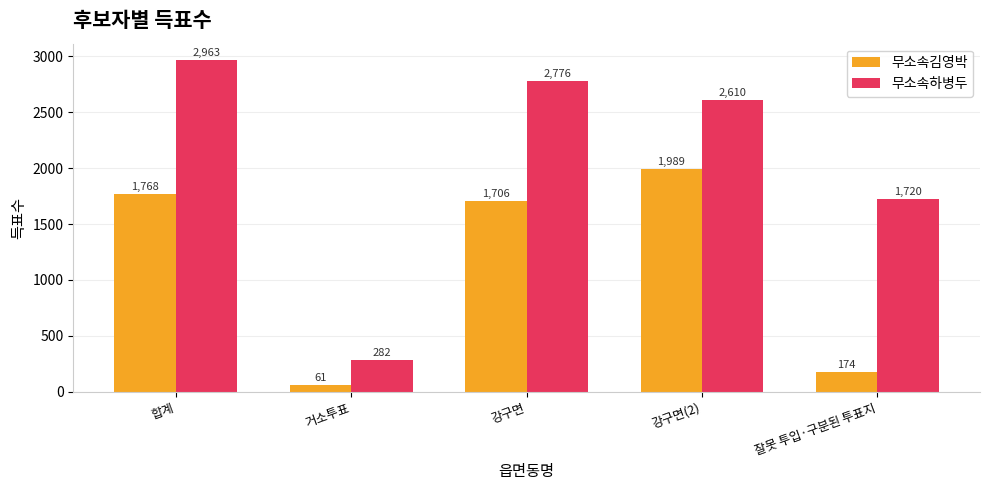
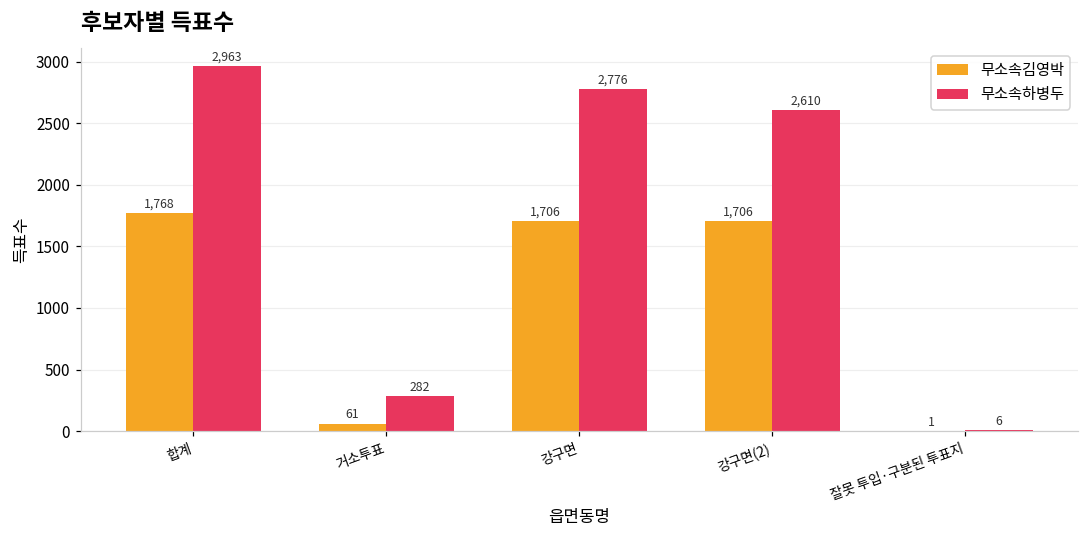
  {
    "무소속김영박": {
      "합계": "1,768",
      "거소투표": "61",
      "강구면": "1,706",
-     "강구면(2)": "1,989",
-     "잘못 투입·구분된 투표지": "174"
+     "강구면(2)": "1,706",
+     "잘못 투입·구분된 투표지": "1"
    },
    "무소속하병두": {
      "합계": "2,963",
      "거소투표": "282",
      "강구면": "2,776",
      "강구면(2)": "2,610",
-     "잘못 투입·구분된 투표지": "1,720"
+     "잘못 투입·구분된 투표지": "6"
    }
  }
